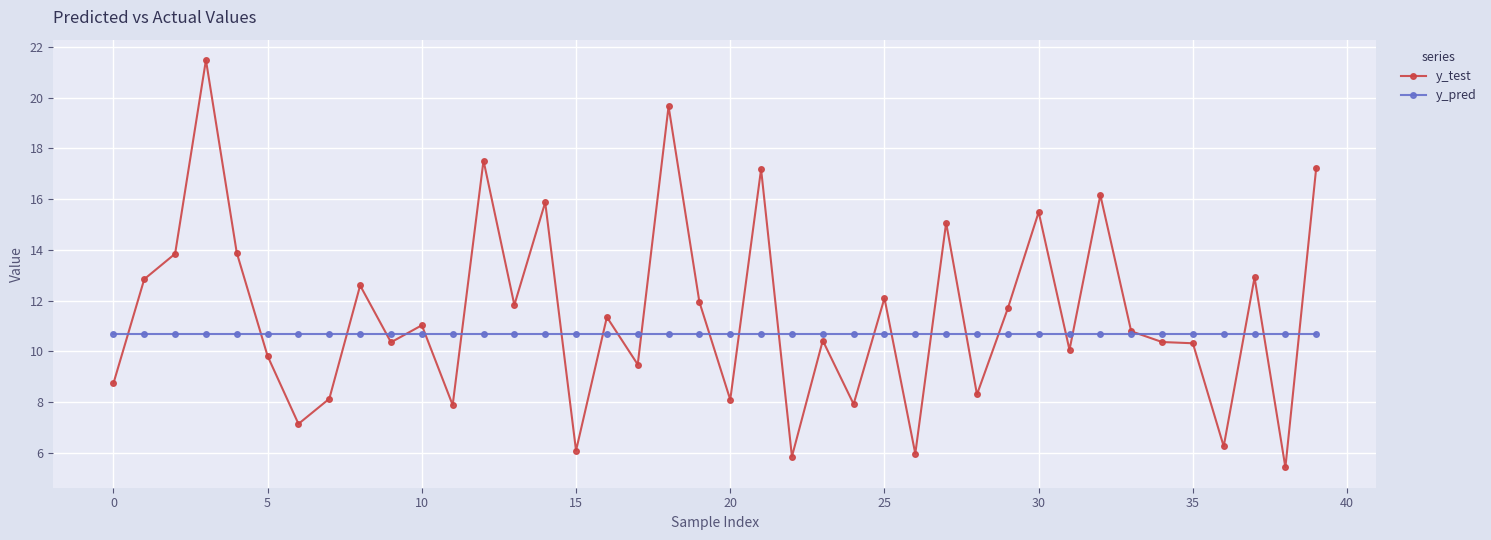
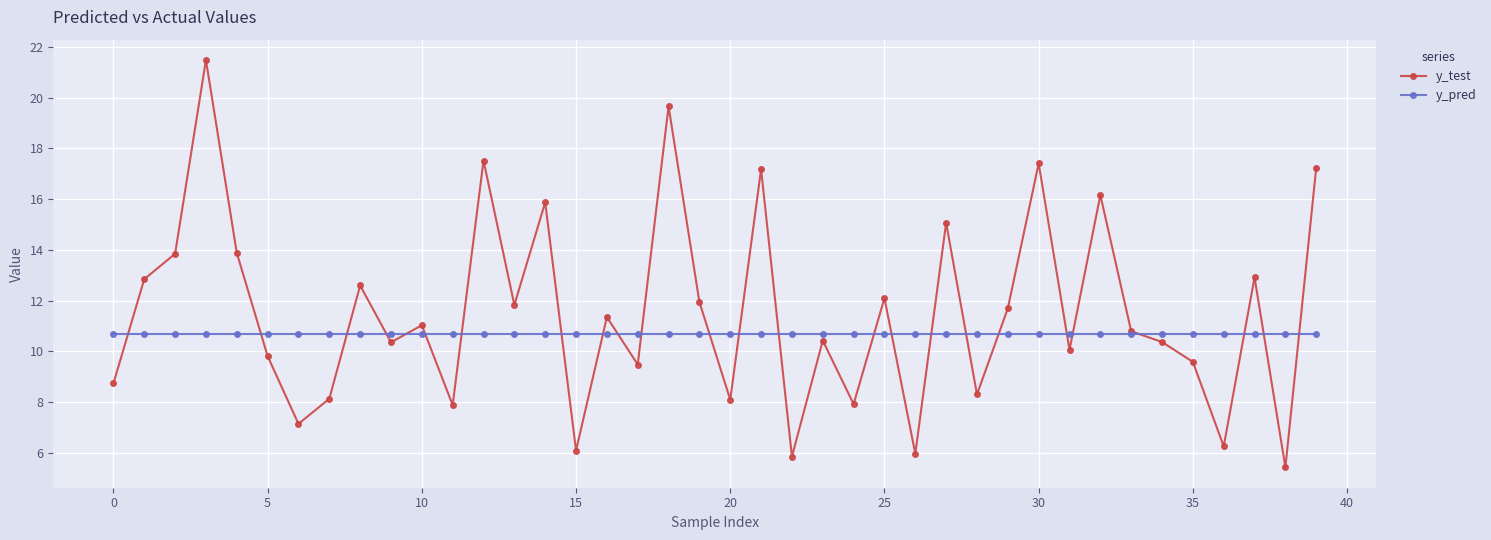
  {
    "y_test": {
      "0": 8.7,
      "5": 9.8,
      "10": 11.0,
      "15": 6.1,
      "20": 8.1,
      "25": 12.1,
-     "30": 15.5,
-     "35": 10.3
+     "30": 17.4,
+     "35": 9.6
    },
    "y_pred": {
      "0": 10.7,
      "5": 10.7,
      "10": 10.7,
      "15": 10.7,
      "20": 10.7,
      "25": 10.7,
      "30": 10.7,
      "35": 10.7
    }
  }
